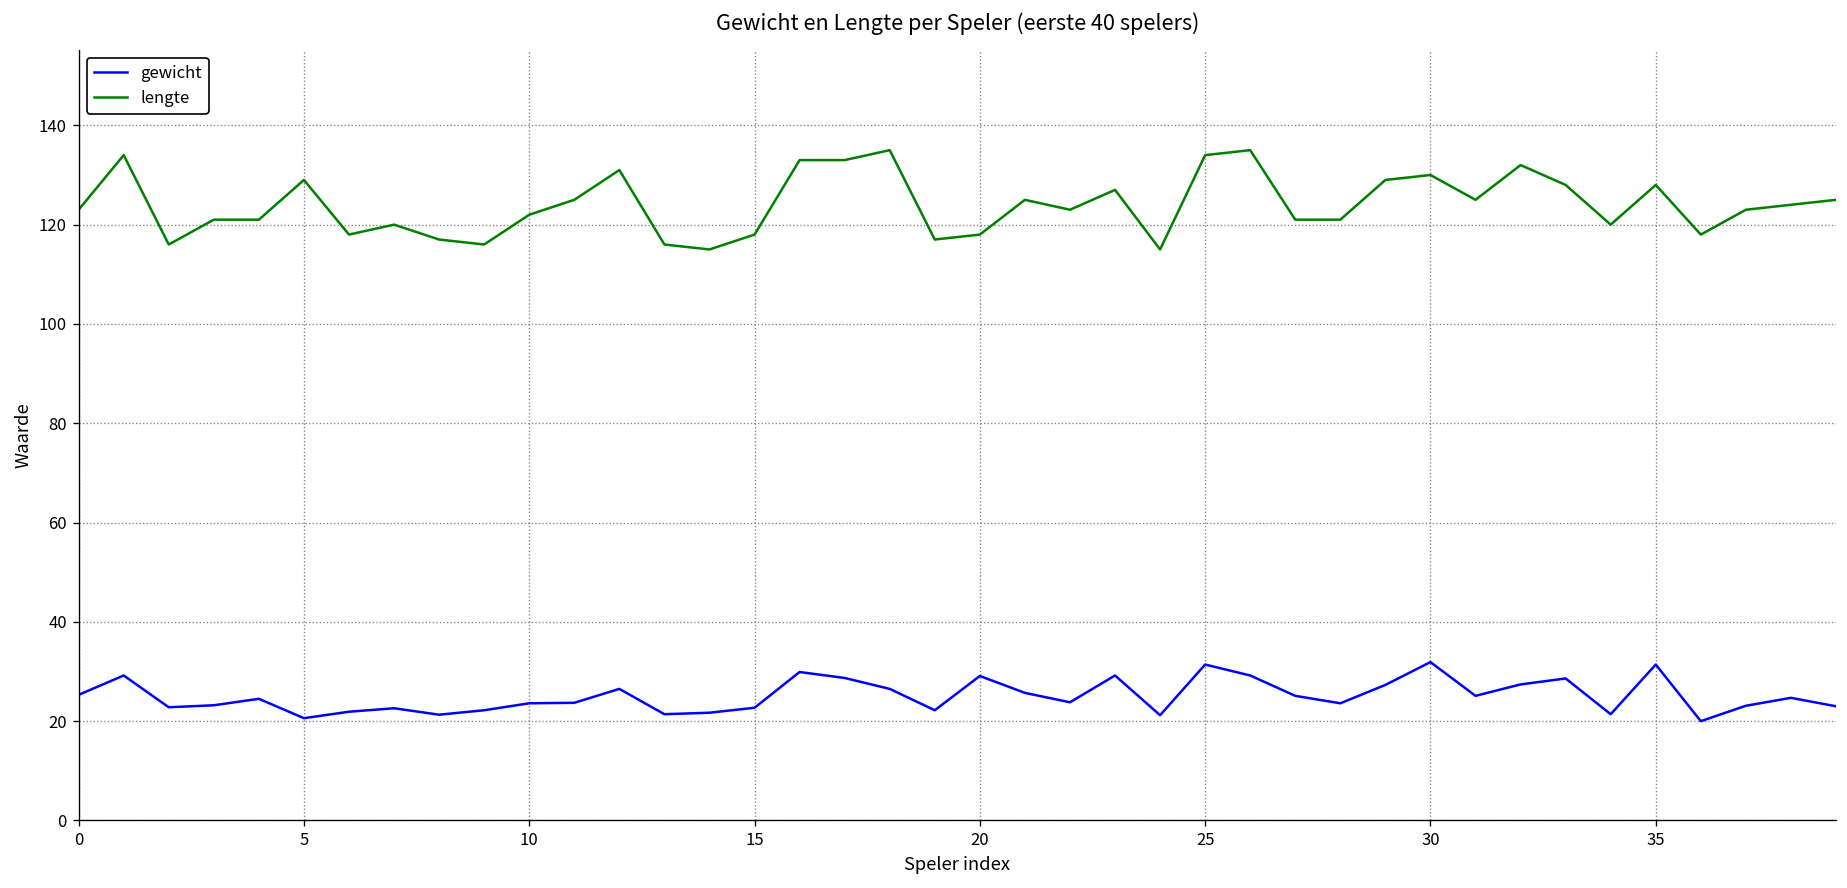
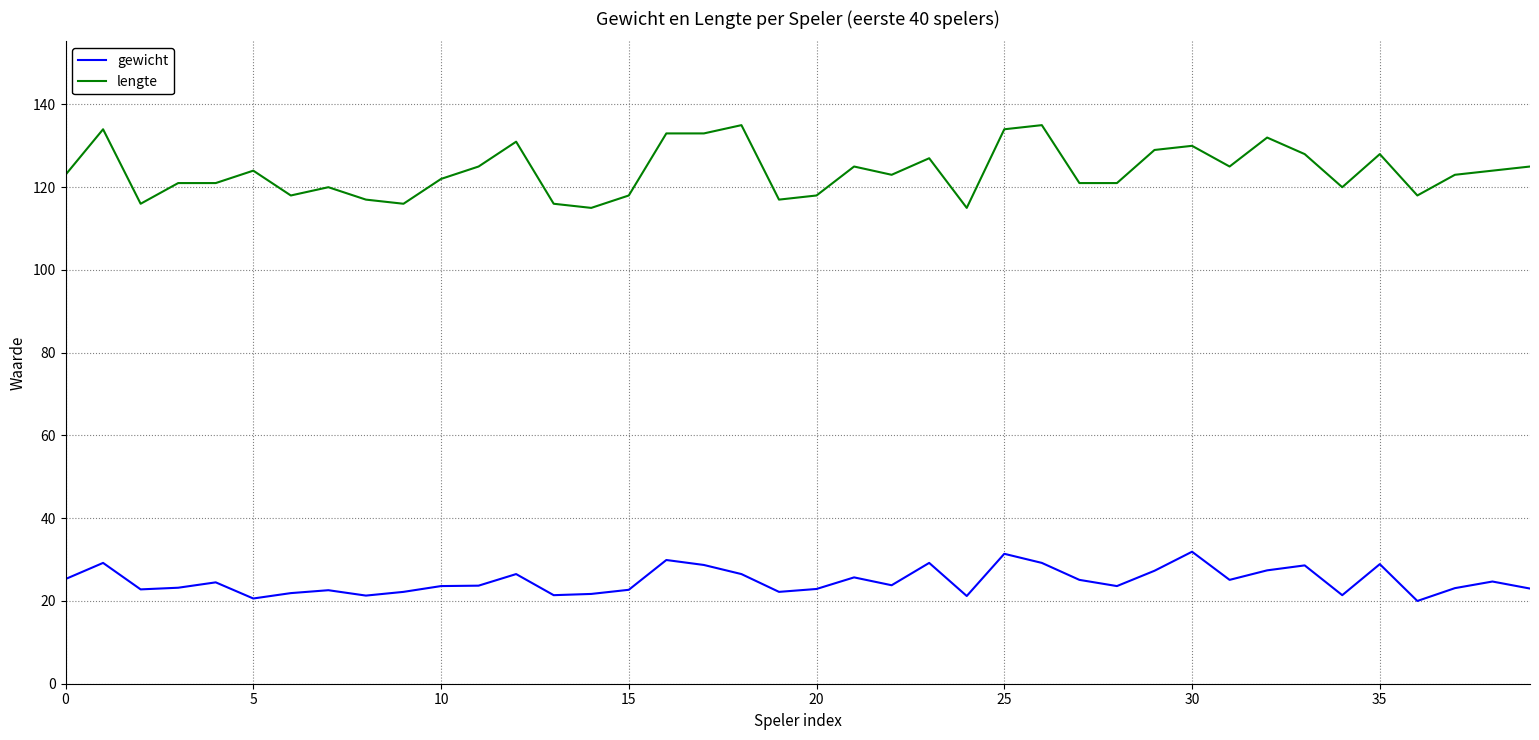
  {
    "gewicht": {
      "0": 25,
      "5": 21,
      "10": 24,
      "15": 23,
-     "20": 29,
+     "20": 23,
      "25": 31,
      "30": 32,
-     "35": 31
+     "35": 29
    },
    "lengte": {
      "0": 123,
-     "5": 129,
+     "5": 124,
      "10": 122,
      "15": 118,
      "20": 118,
      "25": 134,
      "30": 130,
      "35": 128
    }
  }
